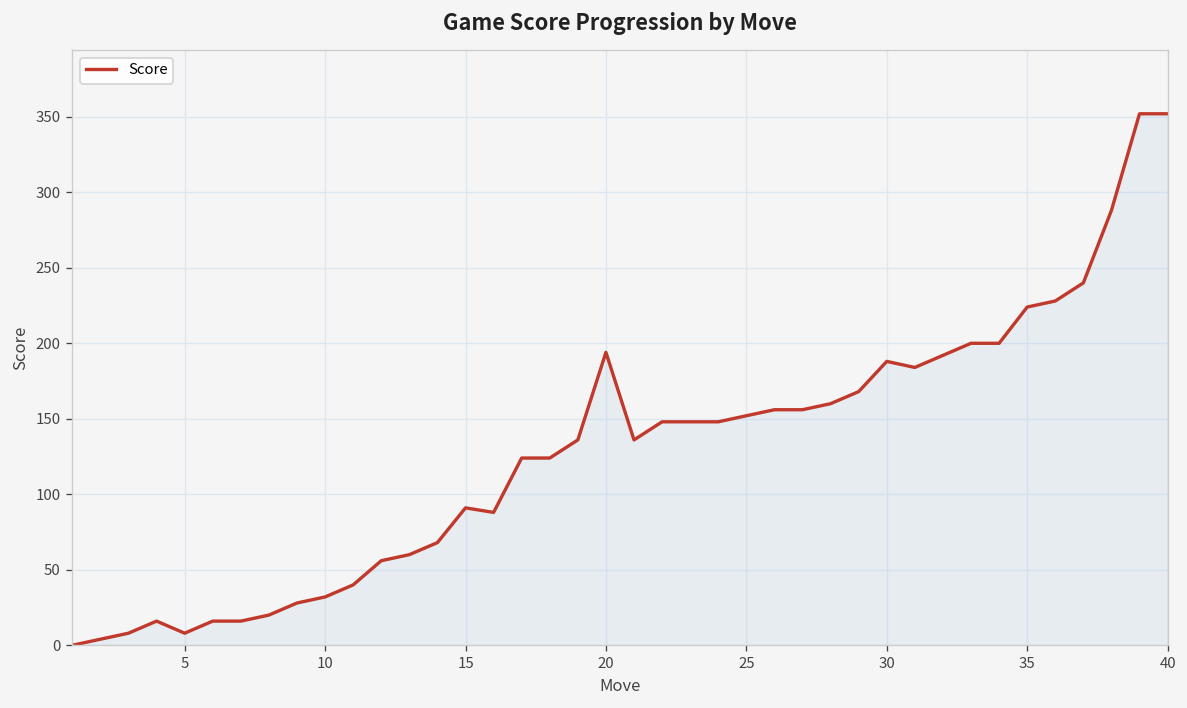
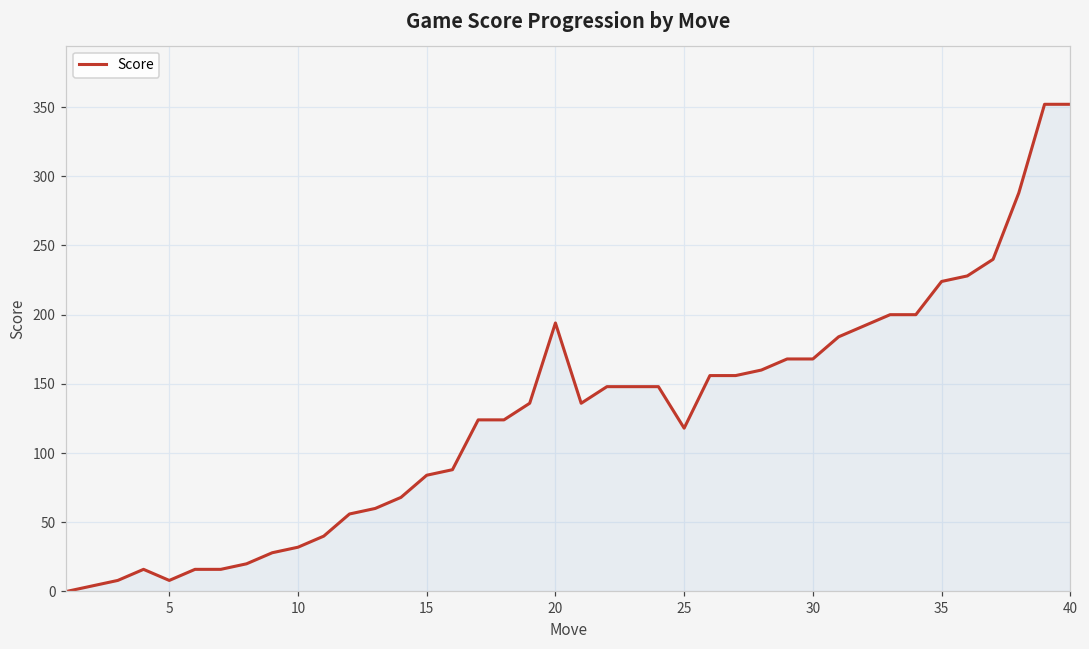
  {
    "5": 8,
    "10": 32,
-   "15": 91,
+   "15": 84,
    "20": 194,
-   "25": 152,
-   "30": 188,
+   "25": 118,
+   "30": 168,
    "35": 224,
    "40": 352
  }
